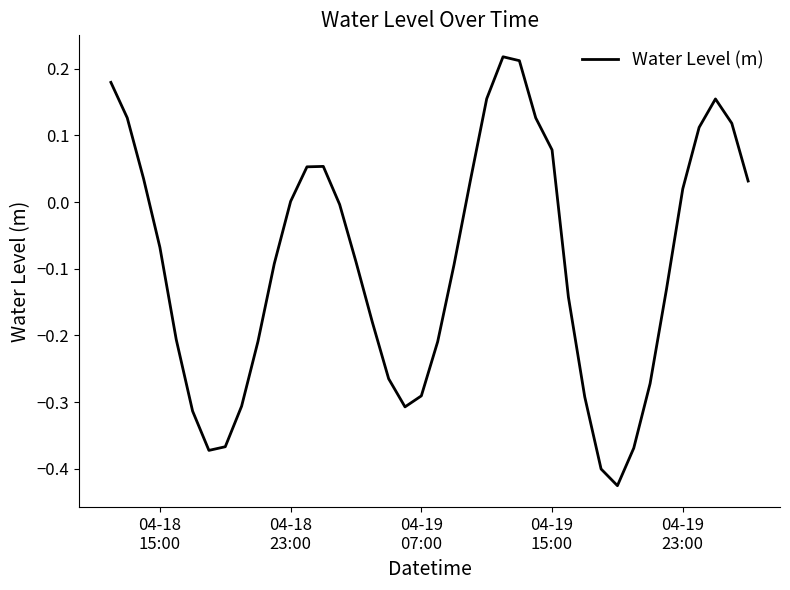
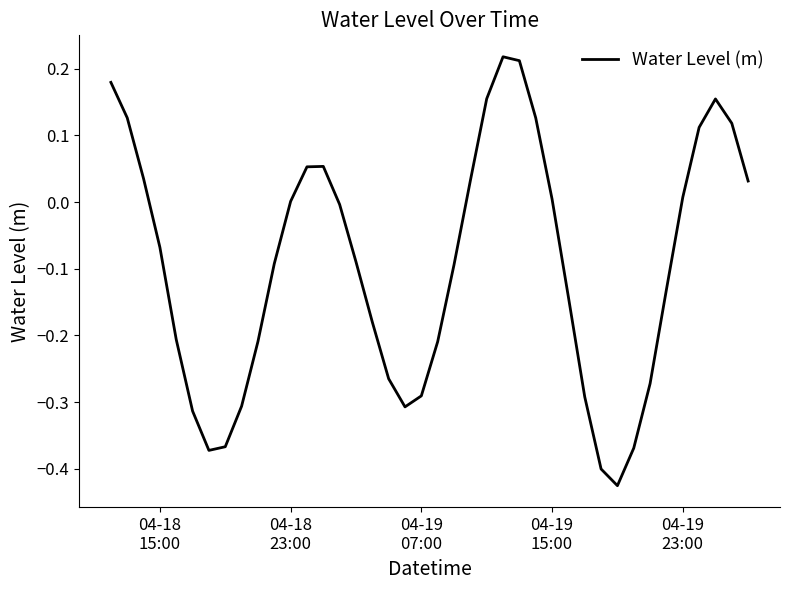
  {
    "04-18 15:00": -0.07,
    "04-18 23:00": 0.00,
    "04-19 07:00": -0.29,
-   "04-19 15:00": 0.08,
-   "04-19 23:00": 0.02
+   "04-19 15:00": 0.00,
+   "04-19 23:00": 0.01
  }
